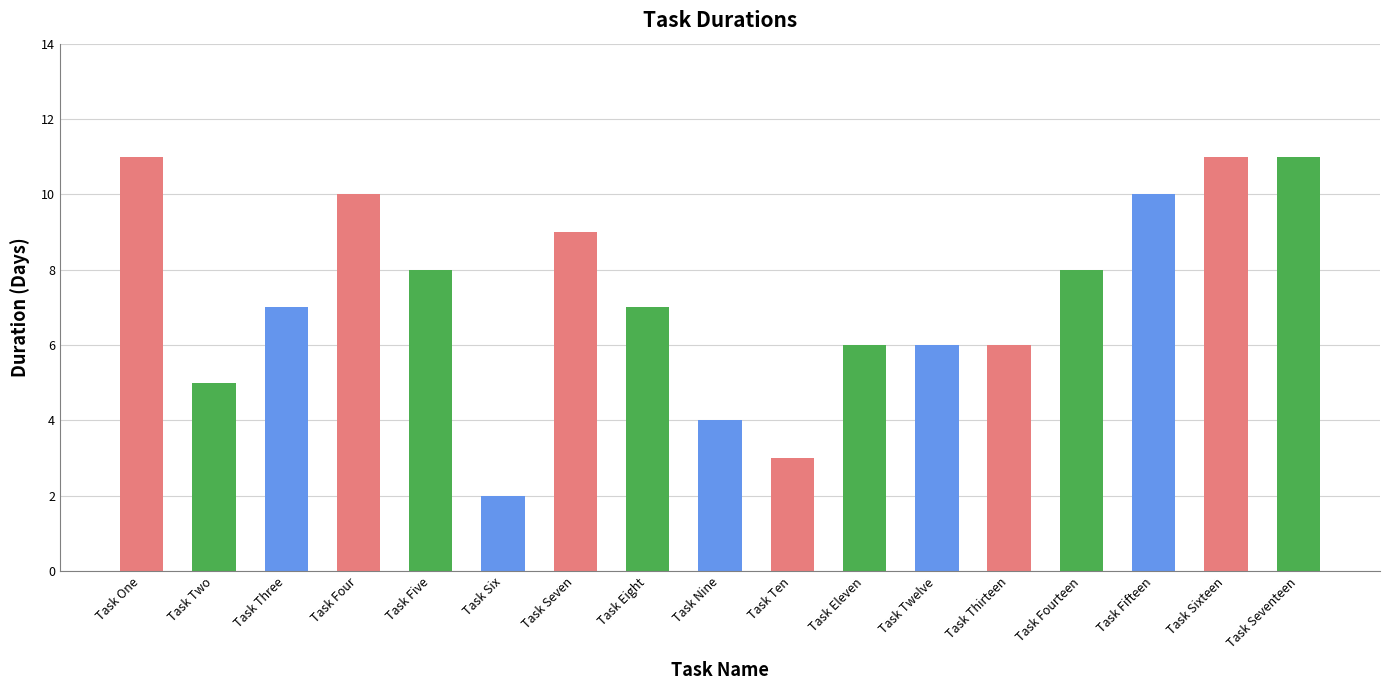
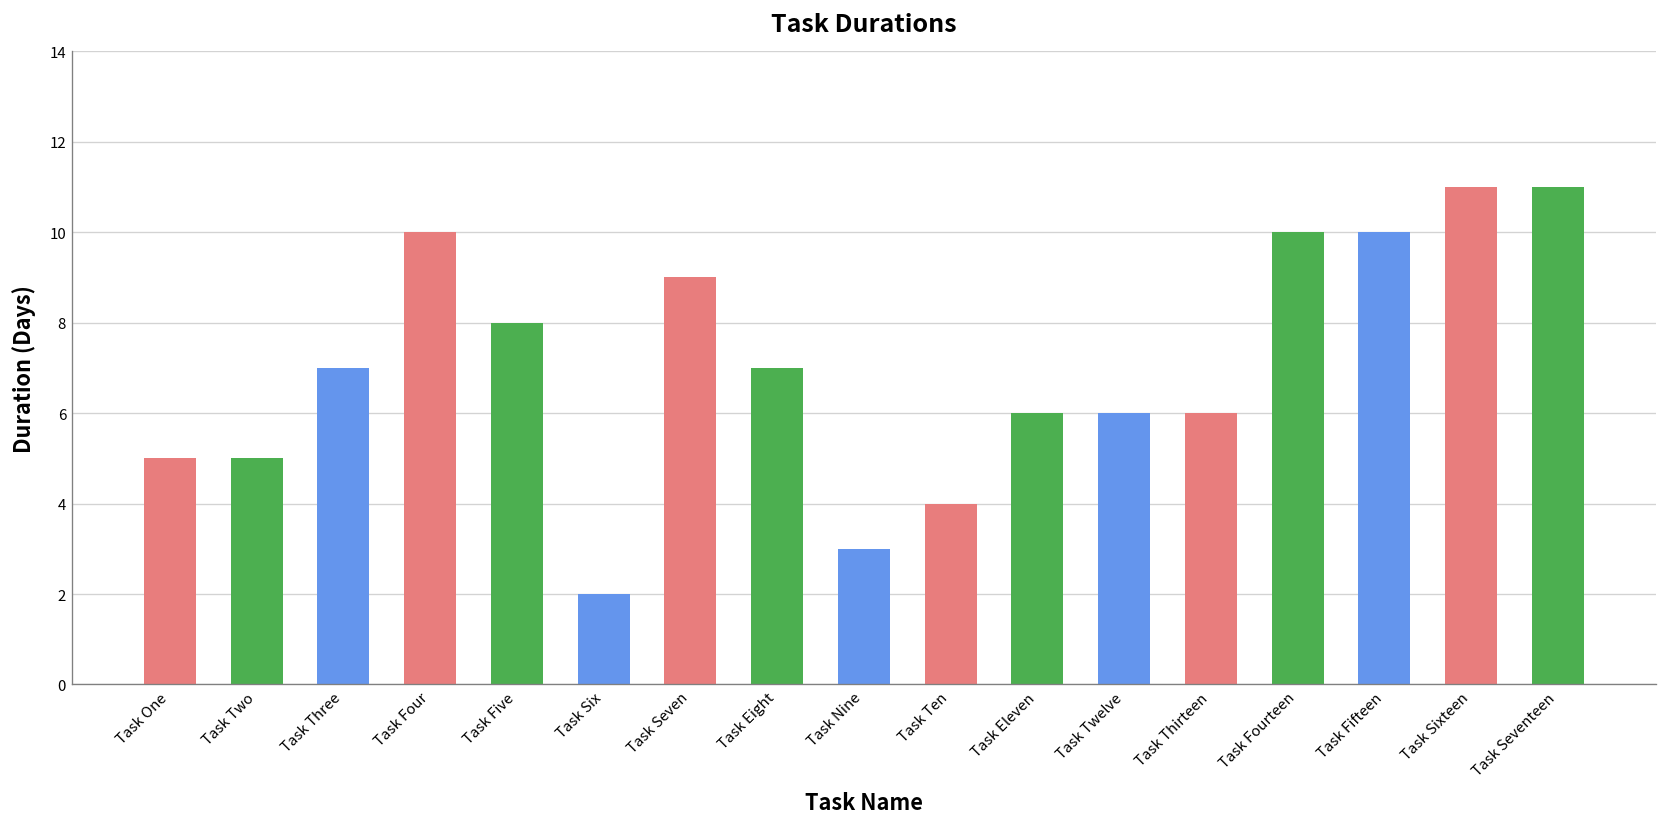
  {
-   "Task One": 11,
+   "Task One": 5,
    "Task Two": 5,
    "Task Three": 7,
    "Task Four": 10,
    "Task Five": 8,
    "Task Six": 2,
    "Task Seven": 9,
    "Task Eight": 7,
-   "Task Nine": 4,
-   "Task Ten": 3,
+   "Task Nine": 3,
+   "Task Ten": 4,
    "Task Eleven": 6,
    "Task Twelve": 6,
    "Task Thirteen": 6,
-   "Task Fourteen": 8,
+   "Task Fourteen": 10,
    "Task Fifteen": 10,
    "Task Sixteen": 11,
    "Task Seventeen": 11
  }
